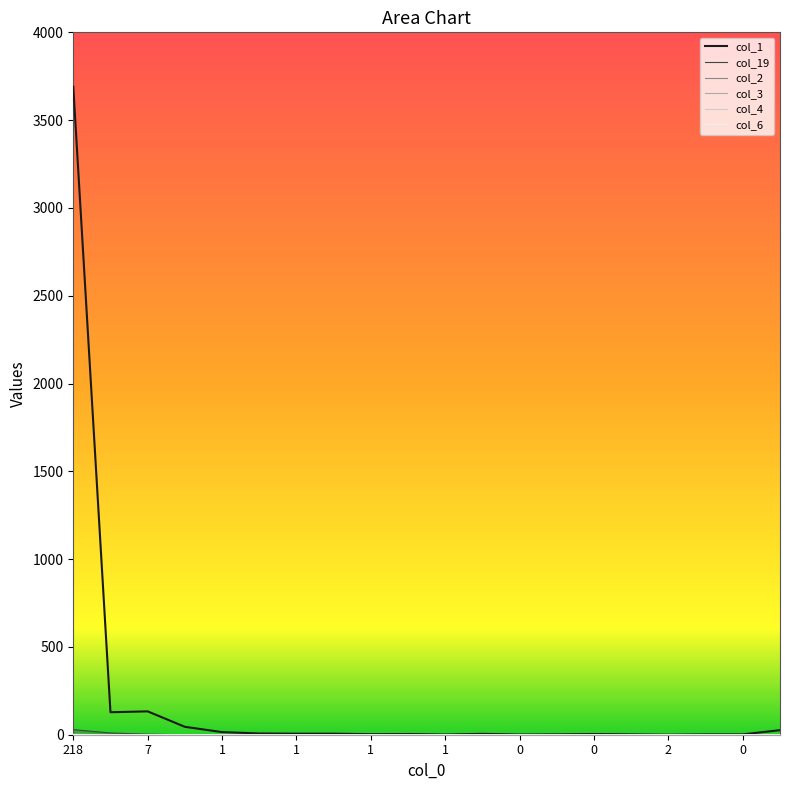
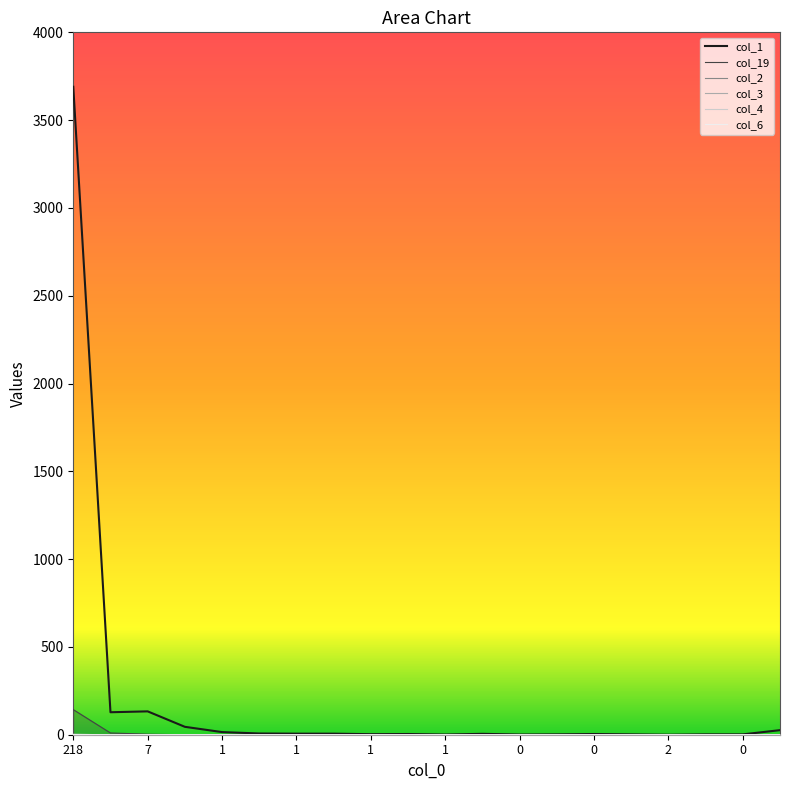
  {
    "col_1": {
      "218": 3690
    },
    "col_19": {
-     "218": 30
+     "218": 140
    },
    "col_6": {
      "218": 0
    }
  }
